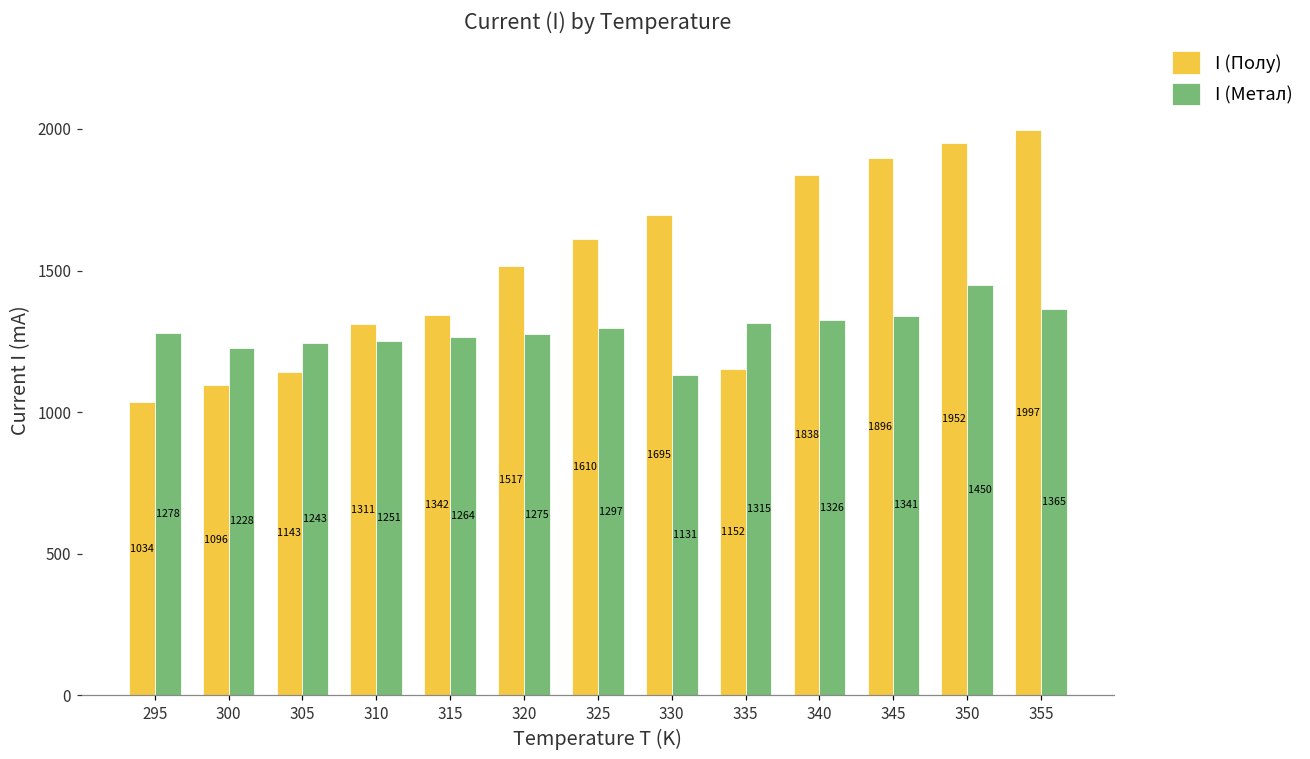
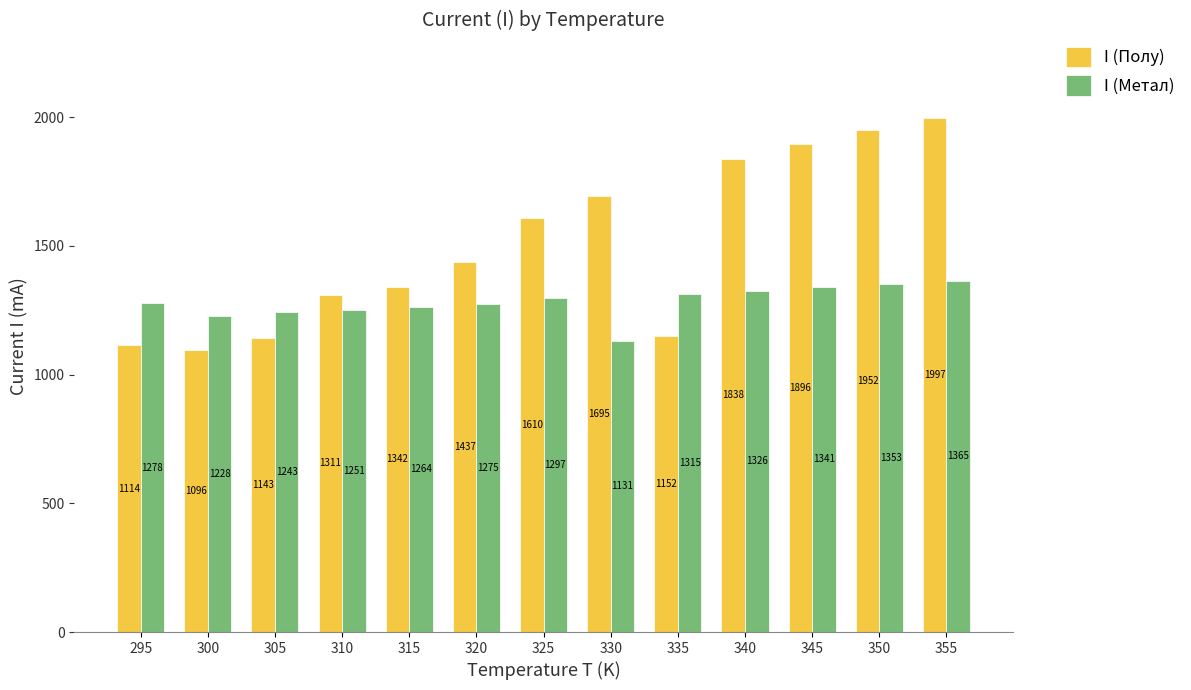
  {
    "I (Полу)": {
-     "295": 1034,
+     "295": 1114,
      "300": 1096,
      "305": 1143,
      "310": 1311,
      "315": 1342,
-     "320": 1517,
+     "320": 1437,
      "325": 1610,
      "330": 1695,
      "335": 1152,
      "340": 1838,
      "345": 1896,
      "350": 1952,
      "355": 1997
    },
    "I (Метал)": {
      "295": 1278,
      "300": 1228,
      "305": 1243,
      "310": 1251,
      "315": 1264,
      "320": 1275,
      "325": 1297,
      "330": 1131,
      "335": 1315,
      "340": 1326,
      "345": 1341,
-     "350": 1450,
+     "350": 1353,
      "355": 1365
    }
  }
